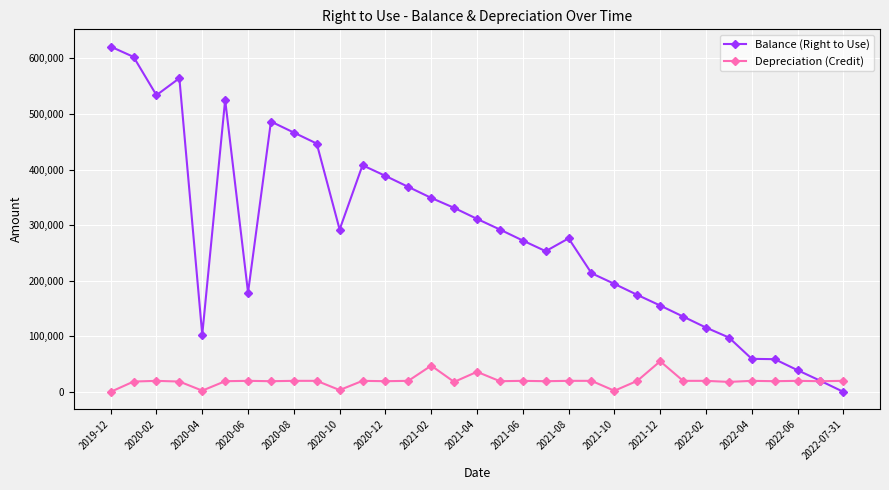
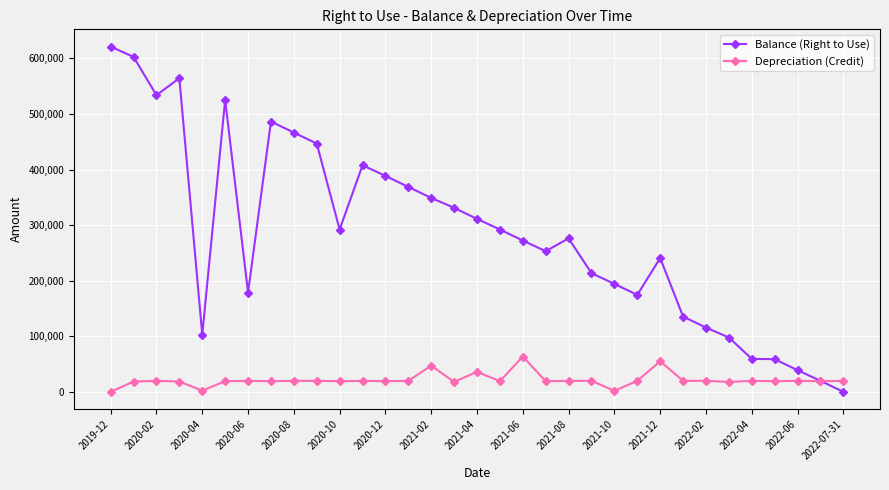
  {
    "Balance (Right to Use)": {
      "2019-12": "620,000",
      "2020-02": "530,000",
      "2020-04": "100,000",
      "2020-06": "180,000",
      "2020-08": "470,000",
      "2020-10": "290,000",
      "2020-12": "390,000",
      "2021-02": "350,000",
      "2021-04": "310,000",
      "2021-06": "270,000",
      "2021-08": "280,000",
      "2021-10": "190,000",
-     "2021-12": "160,000",
+     "2021-12": "240,000",
      "2022-02": "120,000",
      "2022-04": "60,000",
      "2022-06": "40,000",
      "2022-07-31": "0"
    },
    "Depreciation (Credit)": {
      "2019-12": "0",
      "2020-02": "20,000",
      "2020-04": "0",
      "2020-06": "20,000",
      "2020-08": "20,000",
-     "2020-10": "0",
+     "2020-10": "20,000",
      "2020-12": "20,000",
      "2021-02": "50,000",
      "2021-04": "40,000",
-     "2021-06": "20,000",
+     "2021-06": "60,000",
      "2021-08": "20,000",
      "2021-10": "0",
      "2021-12": "60,000",
      "2022-02": "20,000",
      "2022-04": "20,000",
      "2022-06": "20,000",
      "2022-07-31": "20,000"
    }
  }
